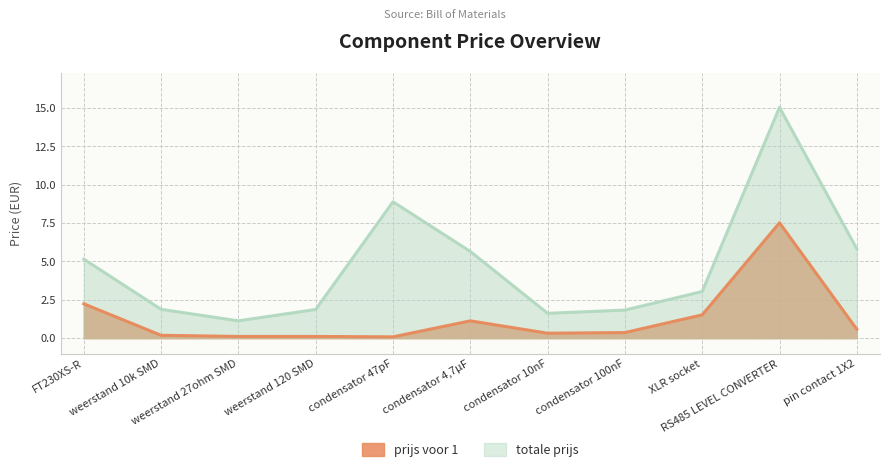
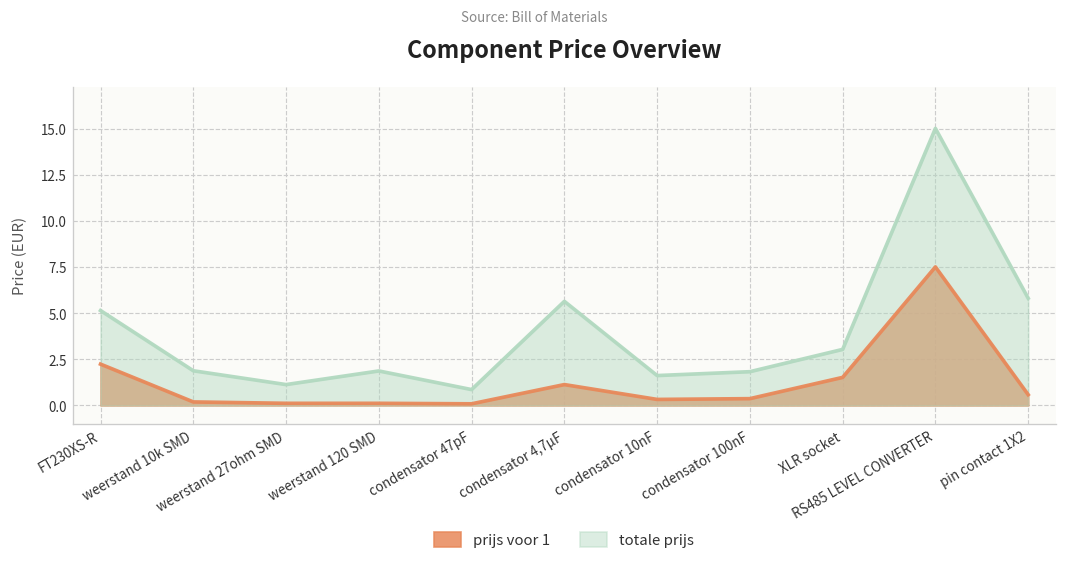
  {
    "prijs voor 1": {
      "FT230XS-R": 2.2,
      "weerstand 10k SMD": 0.2,
      "weerstand 27ohm SMD": 0.1,
      "weerstand 120 SMD": 0.1,
      "condensator 47pF": 0.1,
      "condensator 4,7µF": 1.1,
      "condensator 10nF": 0.3,
      "condensator 100nF": 0.4,
      "XLR socket": 1.5,
      "RS485 LEVEL CONVERTER": 7.5,
      "pin contact 1X2": 0.6
    },
    "totale prijs": {
      "FT230XS-R": 5.2,
      "weerstand 10k SMD": 1.9,
      "weerstand 27ohm SMD": 1.1,
      "weerstand 120 SMD": 1.9,
-     "condensator 47pF": 8.9,
+     "condensator 47pF": 0.9,
      "condensator 4,7µF": 5.6,
      "condensator 10nF": 1.6,
      "condensator 100nF": 1.8,
      "XLR socket": 3.0,
      "RS485 LEVEL CONVERTER": 15.0,
      "pin contact 1X2": 5.8
    }
  }
